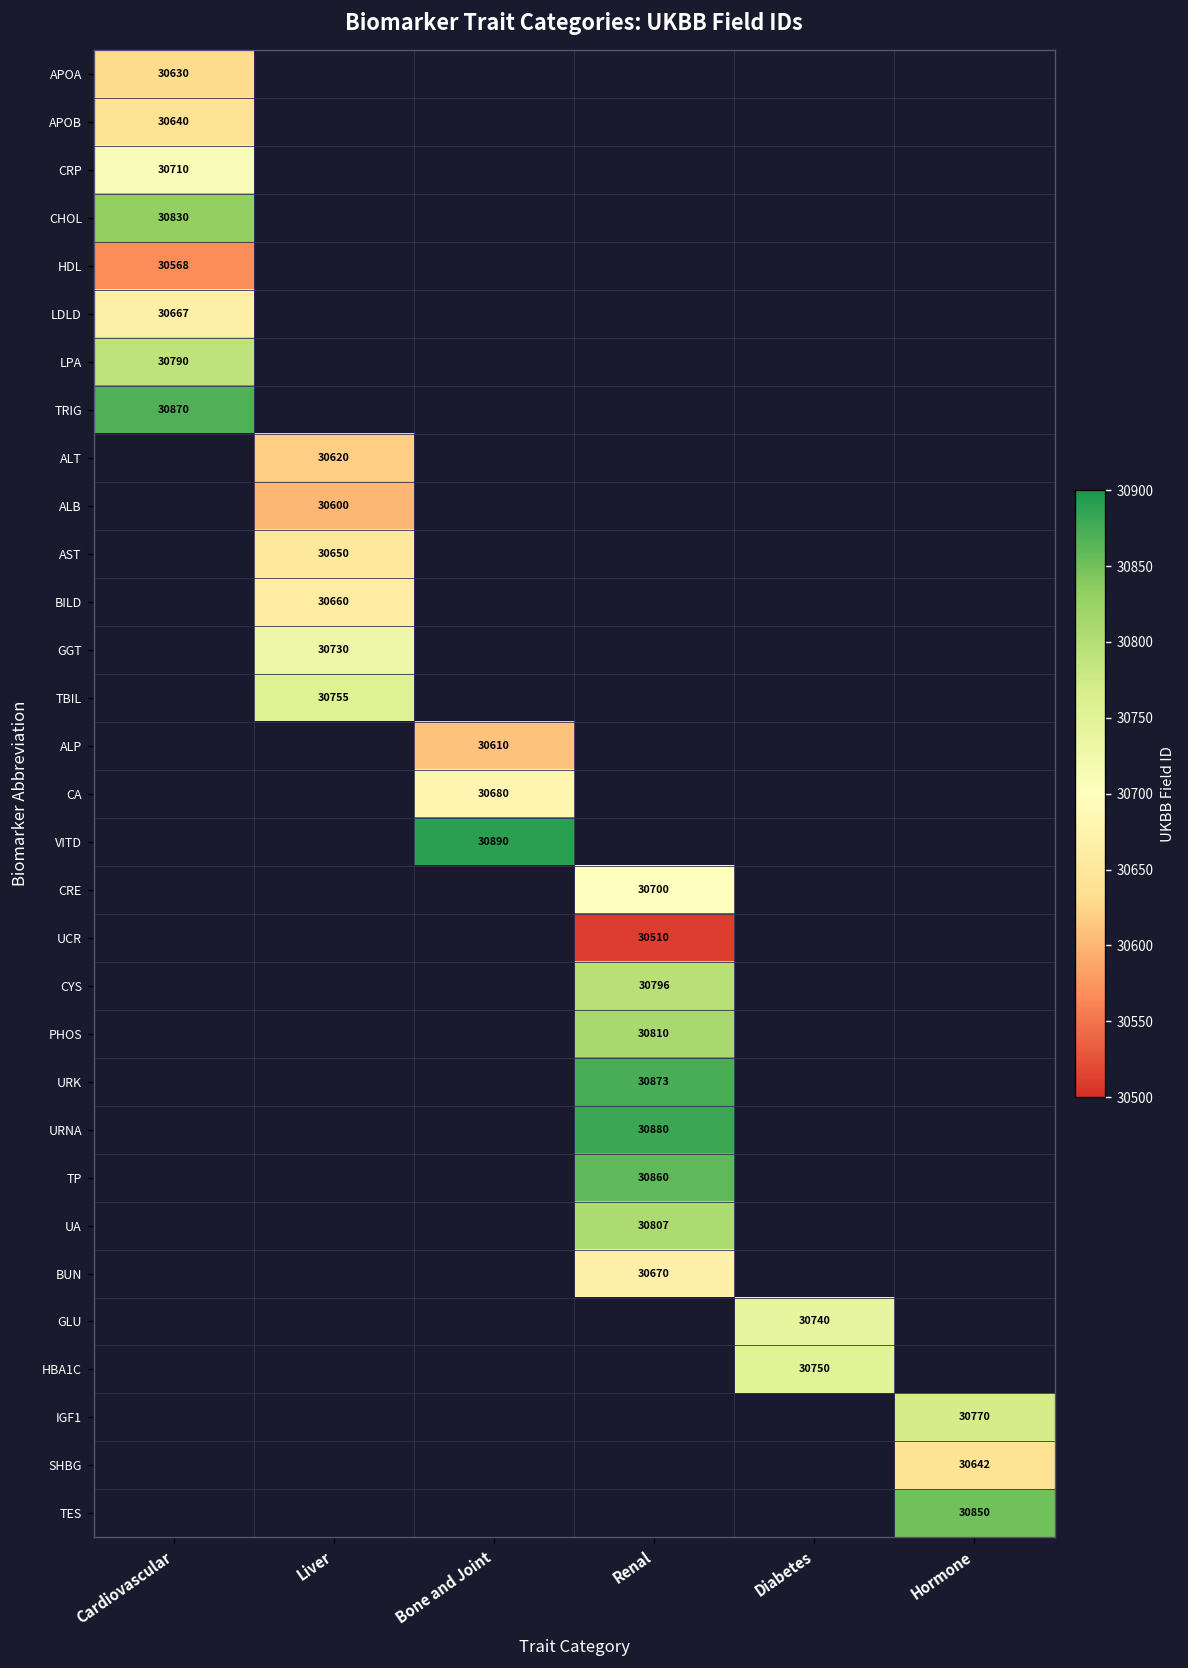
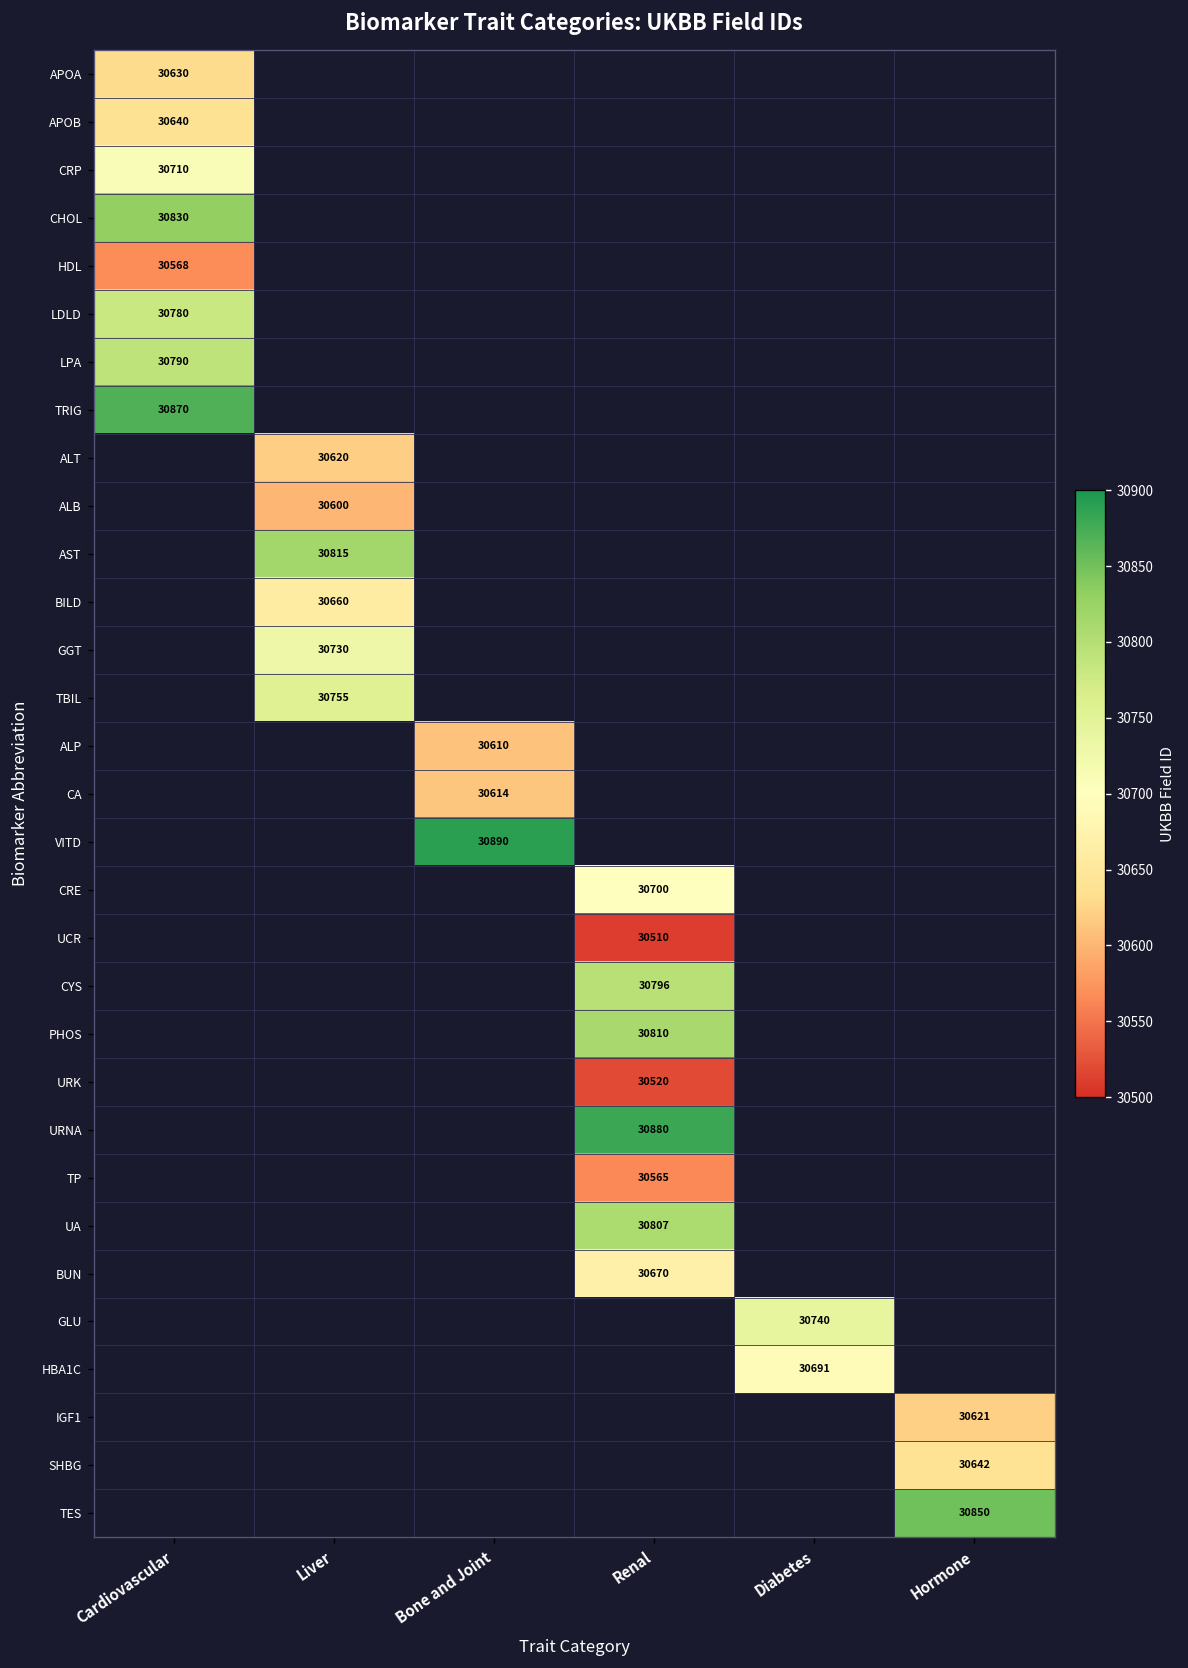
  {
    "APOA": {
      "Cardiovascular": 30630
    },
    "APOB": {
      "Cardiovascular": 30640
    },
    "CRP": {
      "Cardiovascular": 30710
    },
    "CHOL": {
      "Cardiovascular": 30830
    },
    "HDL": {
      "Cardiovascular": 30568
    },
    "LDLD": {
-     "Cardiovascular": 30667
+     "Cardiovascular": 30780
    },
    "LPA": {
      "Cardiovascular": 30790
    },
    "TRIG": {
      "Cardiovascular": 30870
    },
    "ALT": {
      "Liver": 30620
    },
    "ALB": {
      "Liver": 30600
    },
    "AST": {
-     "Liver": 30650
+     "Liver": 30815
    },
    "BILD": {
      "Liver": 30660
    },
    "GGT": {
      "Liver": 30730
    },
    "TBIL": {
      "Liver": 30755
    },
    "ALP": {
      "Bone and Joint": 30610
    },
    "CA": {
-     "Bone and Joint": 30680
+     "Bone and Joint": 30614
    },
    "VITD": {
      "Bone and Joint": 30890
    },
    "CRE": {
      "Renal": 30700
    },
    "UCR": {
      "Renal": 30510
    },
    "CYS": {
      "Renal": 30796
    },
    "PHOS": {
      "Renal": 30810
    },
    "URK": {
-     "Renal": 30873
+     "Renal": 30520
    },
    "URNA": {
      "Renal": 30880
    },
    "TP": {
-     "Renal": 30860
+     "Renal": 30565
    },
    "UA": {
      "Renal": 30807
    },
    "BUN": {
      "Renal": 30670
    },
    "GLU": {
      "Diabetes": 30740
    },
    "HBA1C": {
-     "Diabetes": 30750
+     "Diabetes": 30691
    },
    "IGF1": {
-     "Hormone": 30770
+     "Hormone": 30621
    },
    "SHBG": {
      "Hormone": 30642
    },
    "TES": {
      "Hormone": 30850
    }
  }
